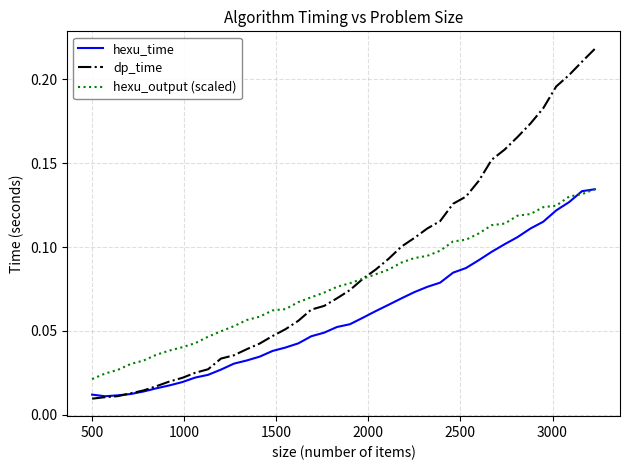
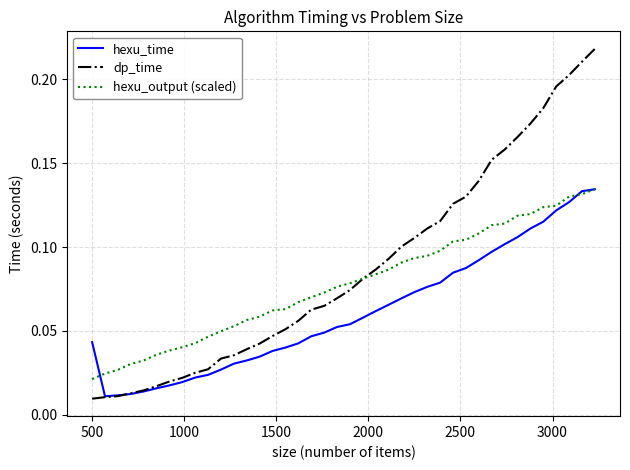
  {
    "hexu_time": {
-     "500": 0.012
+     "500": 0.043
    },
    "dp_time": {
      "500": 0.010
    },
    "hexu_output (scaled)": {
      "500": 0.021
    }
  }
